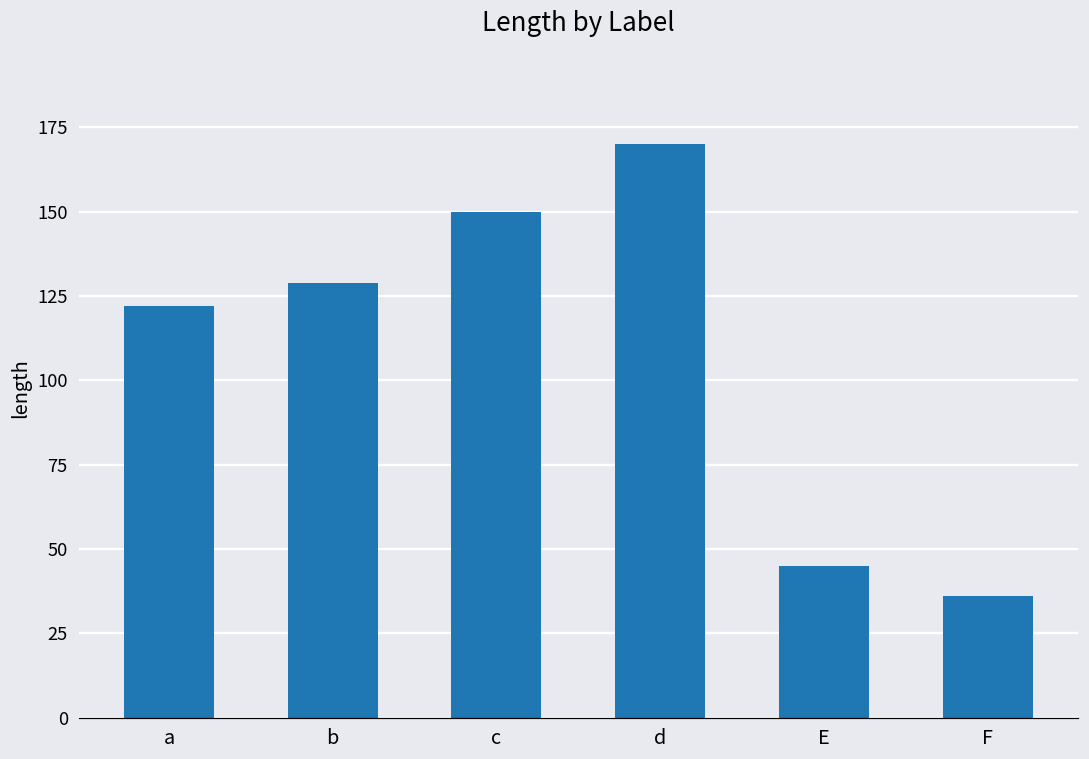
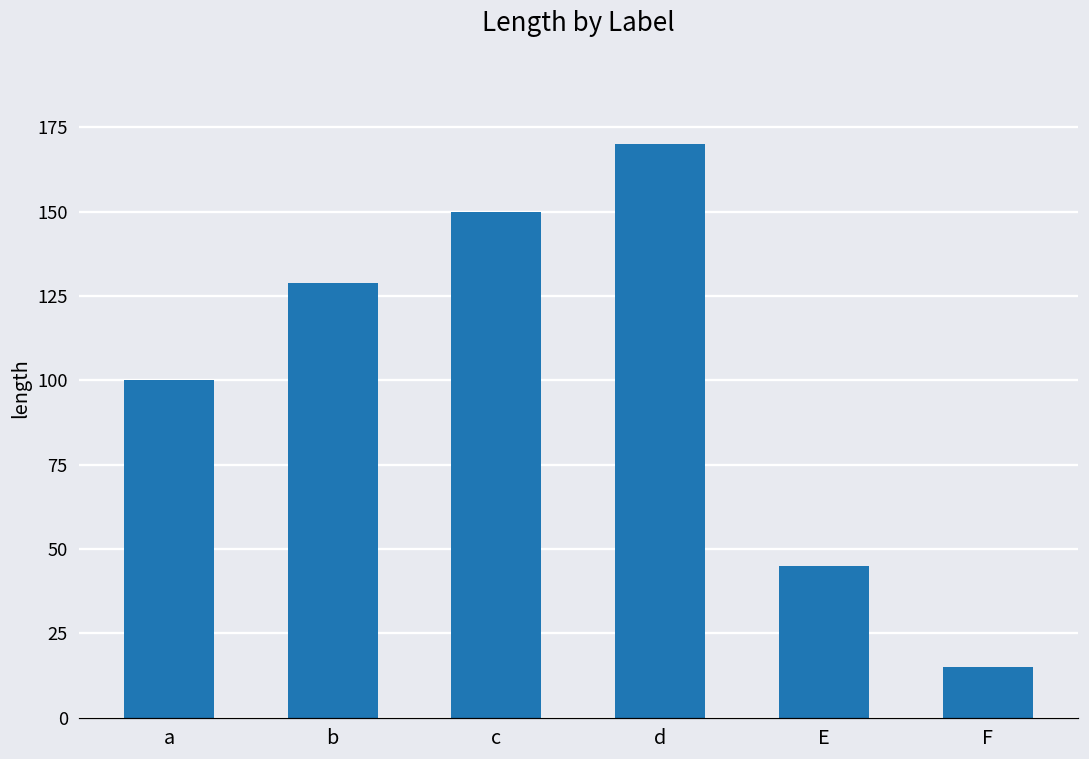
  {
-   "a": 122,
+   "a": 100,
    "b": 129,
    "c": 150,
    "d": 170,
    "E": 45,
-   "F": 36
+   "F": 15
  }
